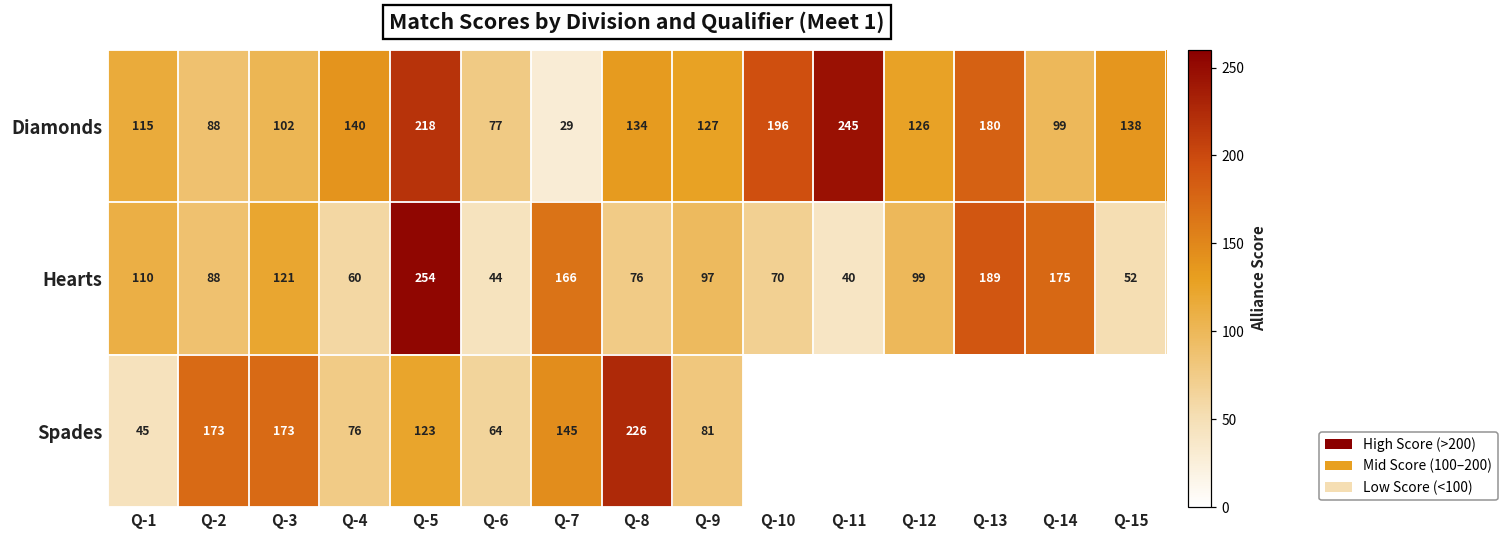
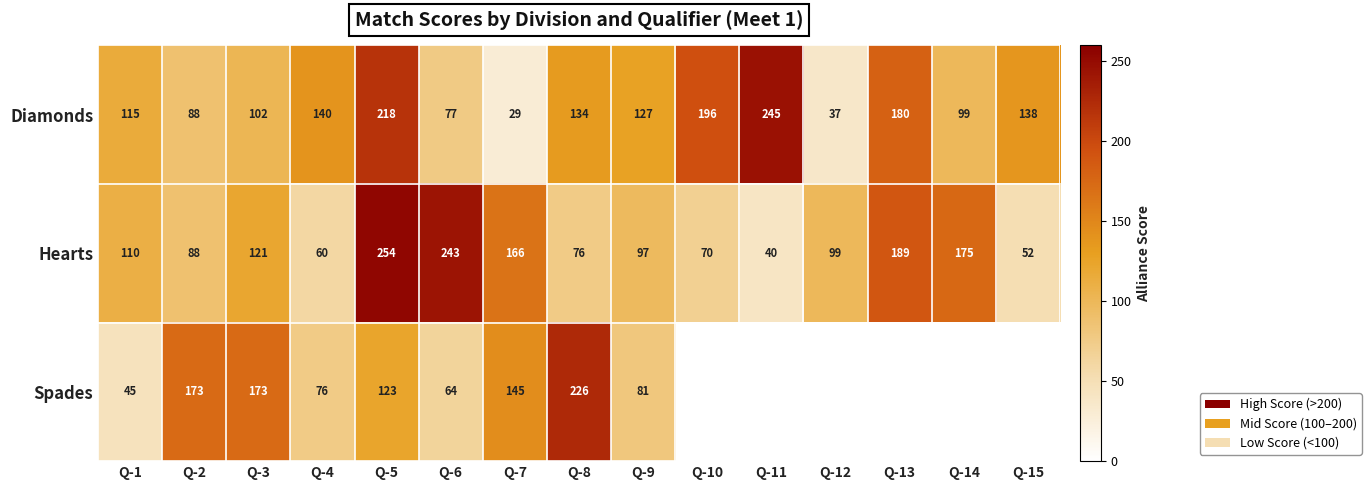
  {
    "Diamonds": {
      "Q-1": 115,
      "Q-2": 88,
      "Q-3": 102,
      "Q-4": 140,
      "Q-5": 218,
      "Q-6": 77,
      "Q-7": 29,
      "Q-8": 134,
      "Q-9": 127,
      "Q-10": 196,
      "Q-11": 245,
-     "Q-12": 126,
+     "Q-12": 37,
      "Q-13": 180,
      "Q-14": 99,
      "Q-15": 138
    },
    "Hearts": {
      "Q-1": 110,
      "Q-2": 88,
      "Q-3": 121,
      "Q-4": 60,
      "Q-5": 254,
-     "Q-6": 44,
+     "Q-6": 243,
      "Q-7": 166,
      "Q-8": 76,
      "Q-9": 97,
      "Q-10": 70,
      "Q-11": 40,
      "Q-12": 99,
      "Q-13": 189,
      "Q-14": 175,
      "Q-15": 52
    },
    "Spades": {
      "Q-1": 45,
      "Q-2": 173,
      "Q-3": 173,
      "Q-4": 76,
      "Q-5": 123,
      "Q-6": 64,
      "Q-7": 145,
      "Q-8": 226,
      "Q-9": 81
    }
  }
